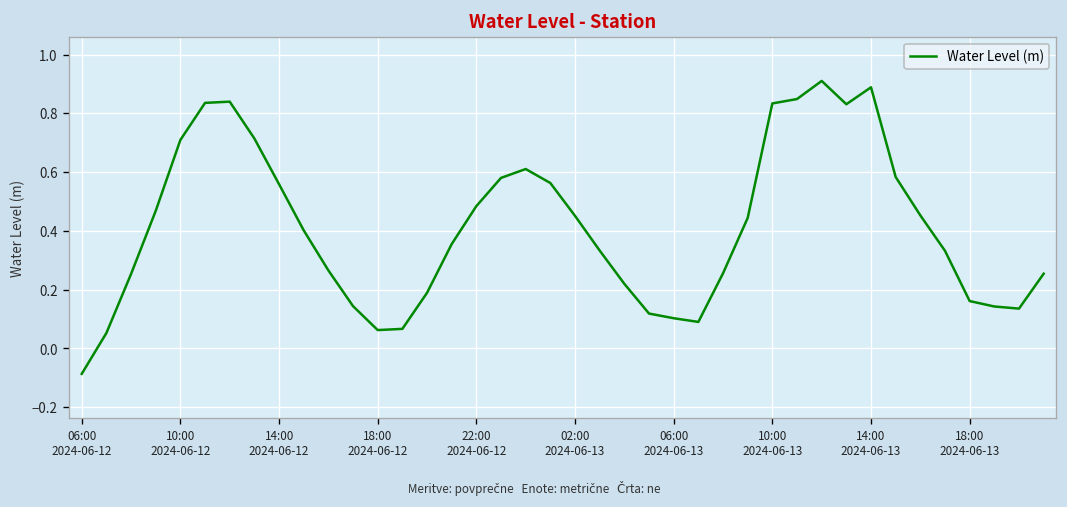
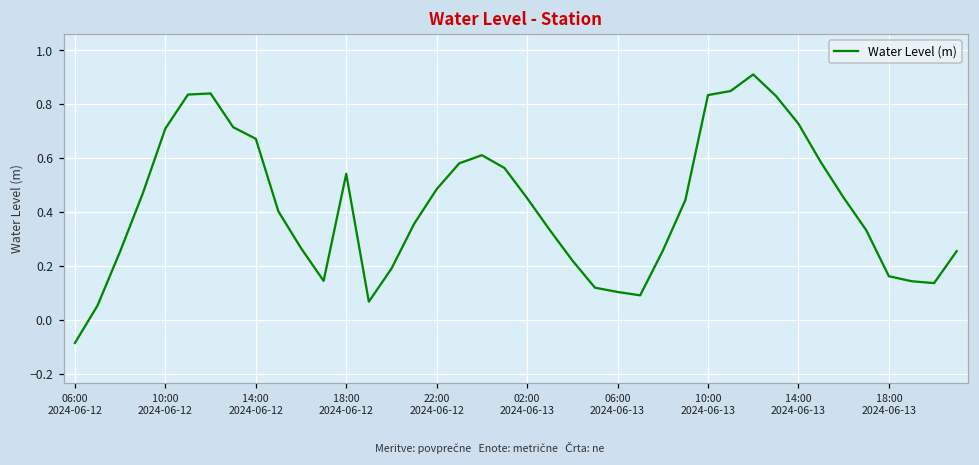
  {
    "06:00 2024-06-12": -0.09,
    "10:00 2024-06-12": 0.71,
-   "14:00 2024-06-12": 0.56,
-   "18:00 2024-06-12": 0.06,
+   "14:00 2024-06-12": 0.67,
+   "18:00 2024-06-12": 0.54,
    "22:00 2024-06-12": 0.48,
    "02:00 2024-06-13": 0.45,
    "06:00 2024-06-13": 0.10,
    "10:00 2024-06-13": 0.83,
-   "14:00 2024-06-13": 0.89,
+   "14:00 2024-06-13": 0.73,
    "18:00 2024-06-13": 0.16
  }
